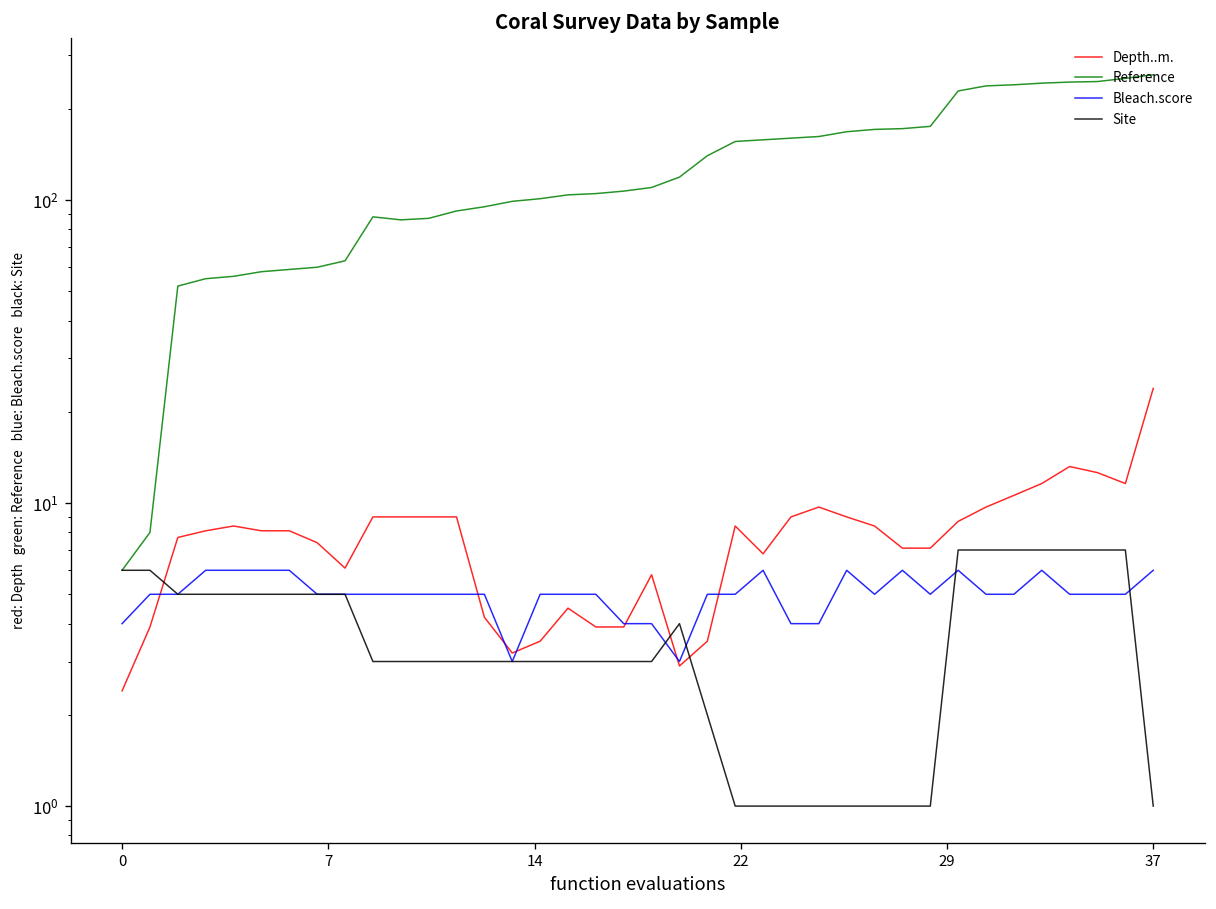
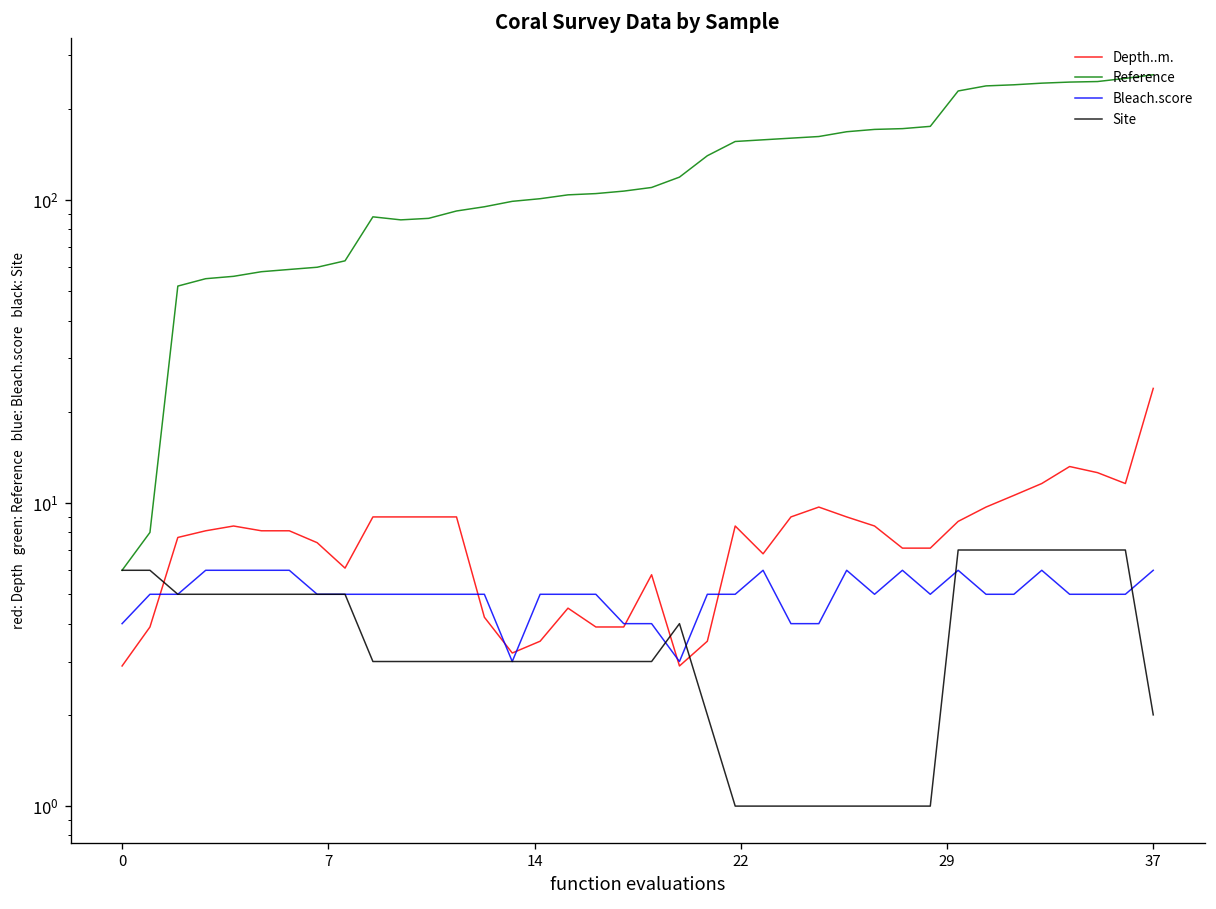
  {
    "Depth..m.": {
-     "0": 2.4,
+     "0": 2.9,
      "37": 24
    },
    "Reference": {
      "37": 260
    },
    "Bleach.score": {
      "0": 4.0,
      "37": 6.0
    },
    "Site": {
-     "37": 1
+     "37": 2
    }
  }
